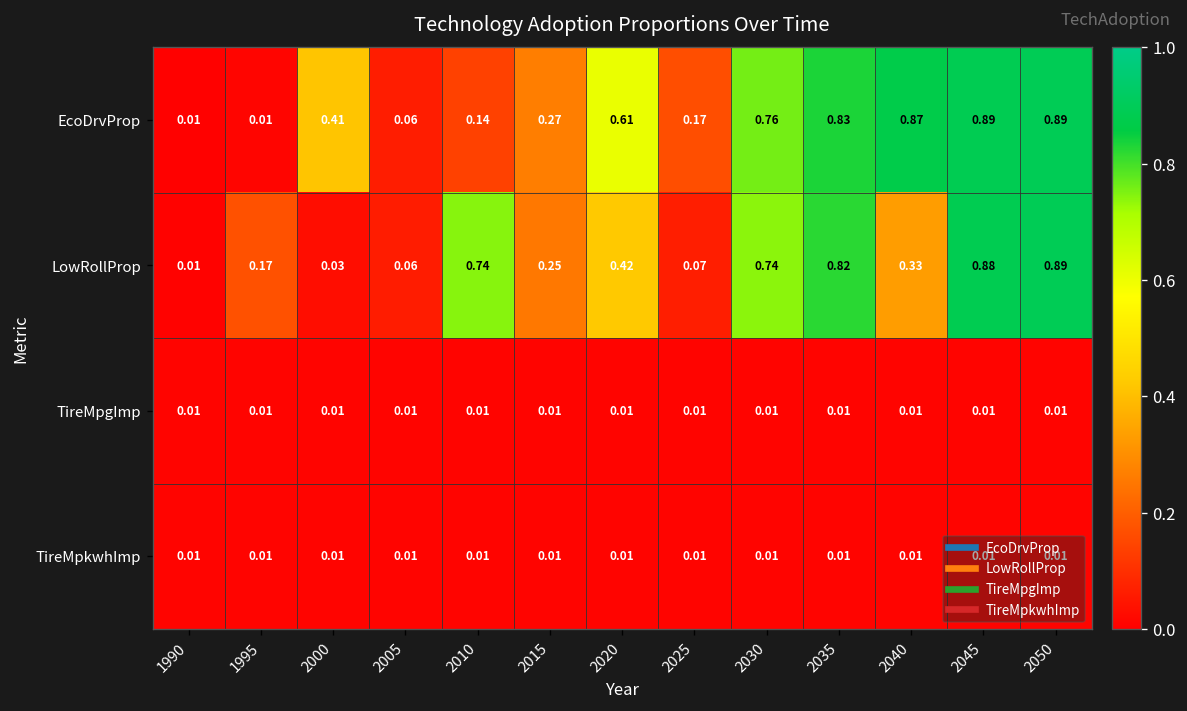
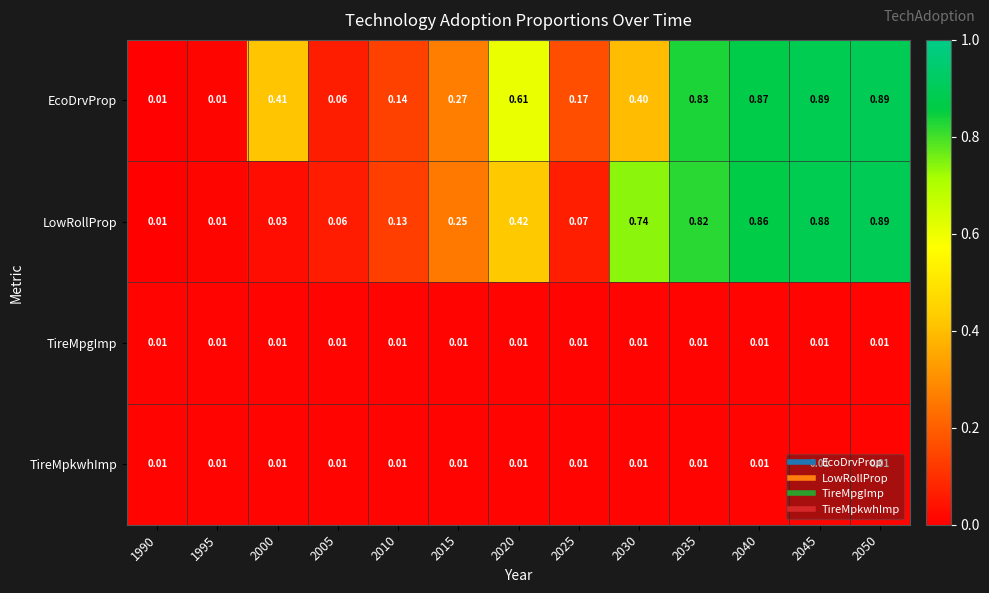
  {
    "EcoDrvProp": {
      "1990": 0.01,
      "1995": 0.01,
      "2000": 0.41,
      "2005": 0.06,
      "2010": 0.14,
      "2015": 0.27,
      "2020": 0.61,
      "2025": 0.17,
-     "2030": 0.76,
+     "2030": 0.40,
      "2035": 0.83,
      "2040": 0.87,
      "2045": 0.89,
      "2050": 0.89
    },
    "LowRollProp": {
      "1990": 0.01,
-     "1995": 0.17,
+     "1995": 0.01,
      "2000": 0.03,
      "2005": 0.06,
-     "2010": 0.74,
+     "2010": 0.13,
      "2015": 0.25,
      "2020": 0.42,
      "2025": 0.07,
      "2030": 0.74,
      "2035": 0.82,
-     "2040": 0.33,
+     "2040": 0.86,
      "2045": 0.88,
      "2050": 0.89
    },
    "TireMpgImp": {
      "1990": 0.01,
      "1995": 0.01,
      "2000": 0.01,
      "2005": 0.01,
      "2010": 0.01,
      "2015": 0.01,
      "2020": 0.01,
      "2025": 0.01,
      "2030": 0.01,
      "2035": 0.01,
      "2040": 0.01,
      "2045": 0.01,
      "2050": 0.01
    },
    "TireMpkwhImp": {
      "1990": 0.01,
      "1995": 0.01,
      "2000": 0.01,
      "2005": 0.01,
      "2010": 0.01,
      "2015": 0.01,
      "2020": 0.01,
      "2025": 0.01,
      "2030": 0.01,
      "2035": 0.01,
      "2040": 0.01
    }
  }
